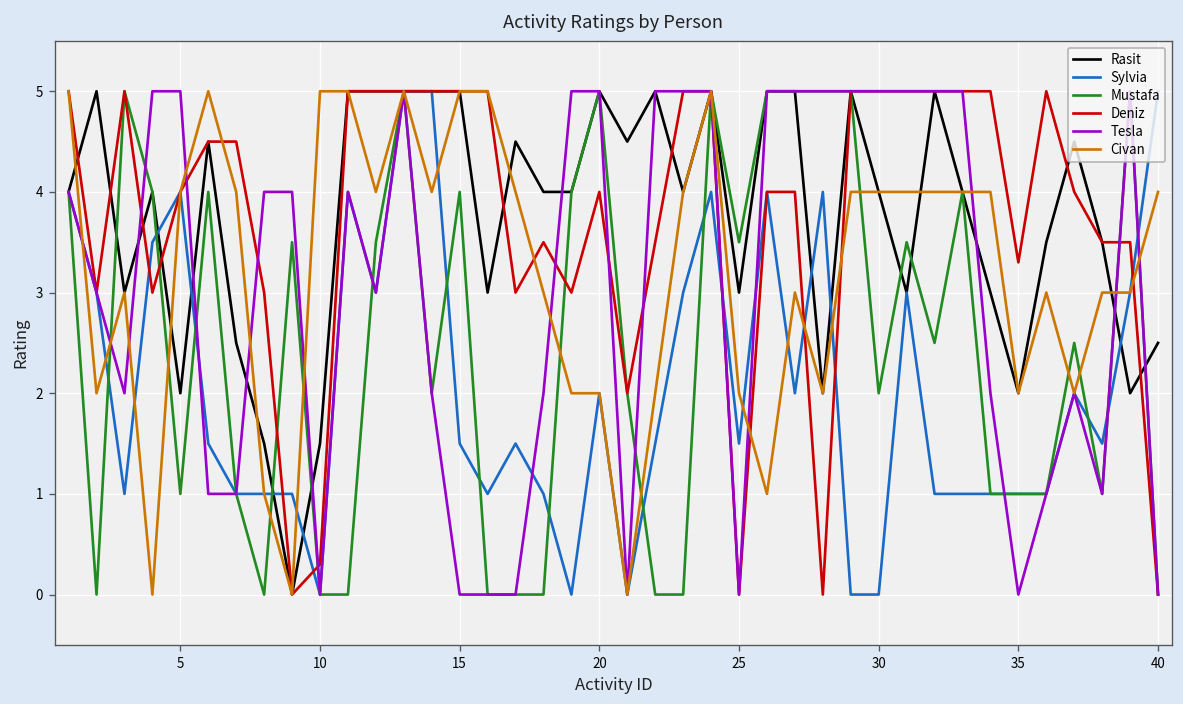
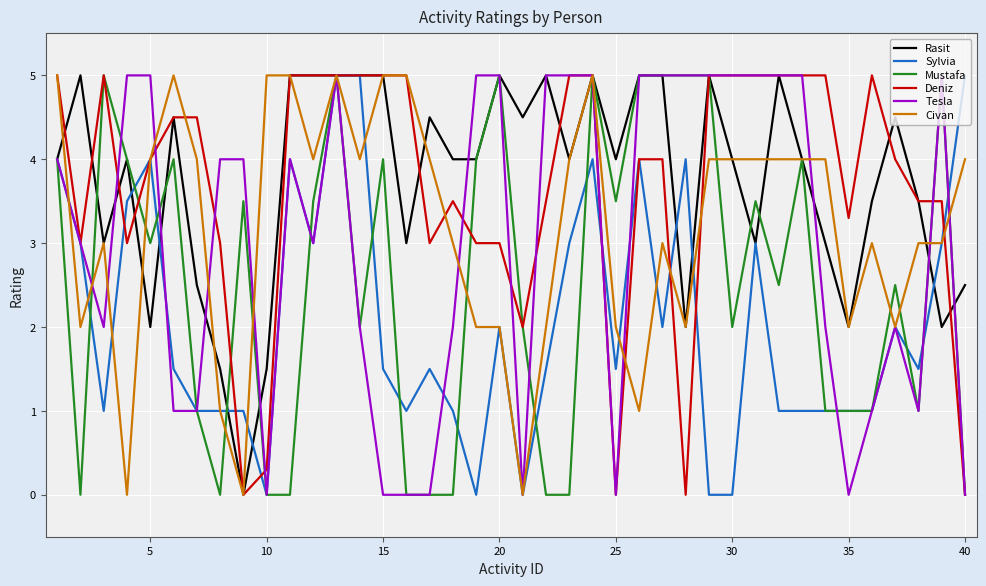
  {
    "Rasit": {
      "5": 2,
      "10": 1.5,
-     "25": 3,
+     "25": 4,
      "40": 2.5
    },
    "Sylvia": {
      "15": 1.5,
      "25": 1.5,
      "30": 0
    },
    "Mustafa": {
-     "5": 1,
+     "5": 3,
      "15": 4,
      "25": 3.5,
      "30": 2
    },
    "Deniz": {
      "10": 0.3,
-     "20": 4,
+     "20": 3,
      "35": 3.3
    },
    "Tesla": {
      "5": 5,
      "15": 0,
      "35": 0
    },
    "Civan": {
      "10": 5,
      "25": 2,
      "40": 4
    }
  }
